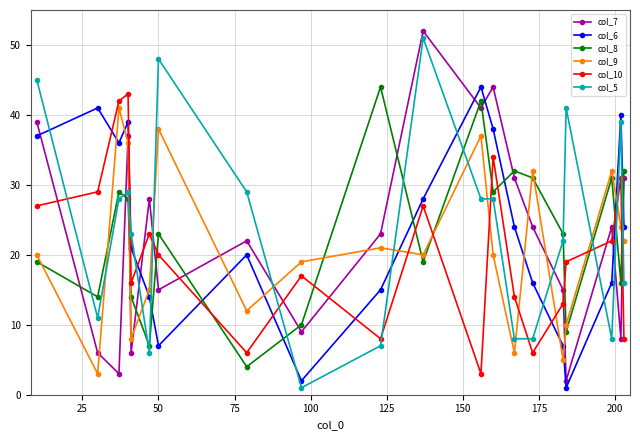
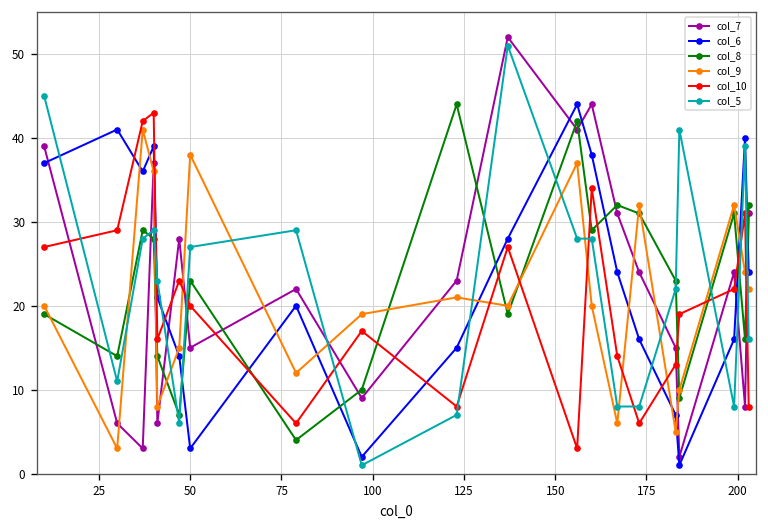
  {
    "col_7": {
      "50": 15
    },
    "col_6": {
-     "50": 7
+     "50": 3
    },
    "col_8": {
      "50": 23
    },
    "col_9": {
      "50": 38
    },
    "col_10": {
      "50": 20
    },
    "col_5": {
-     "50": 48
+     "50": 27
    }
  }
